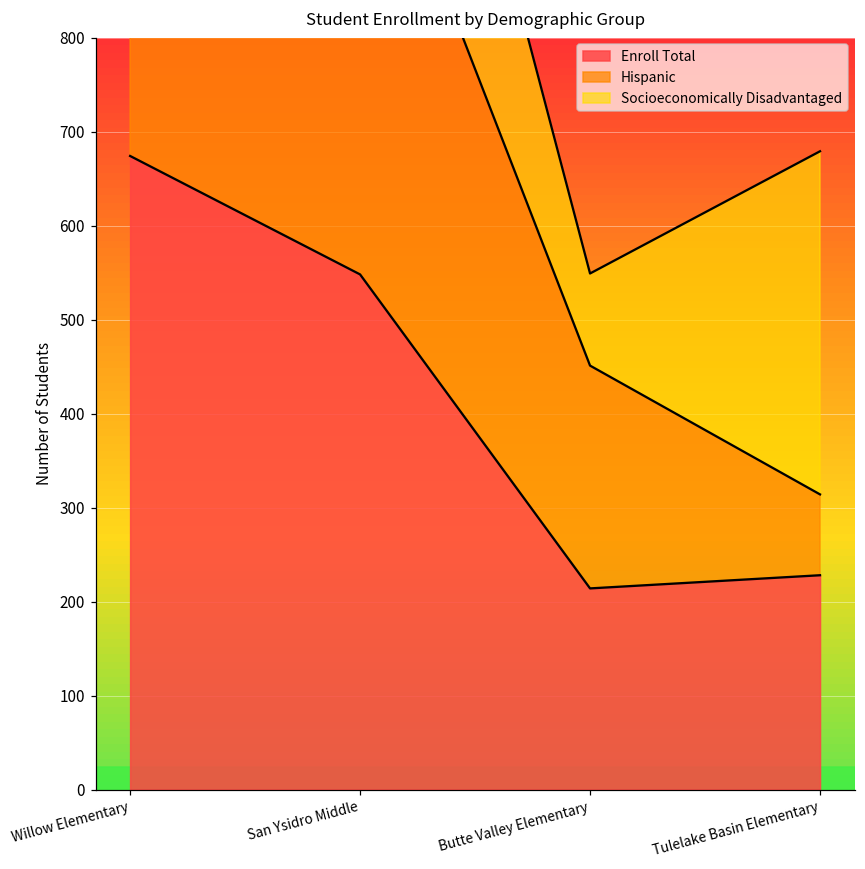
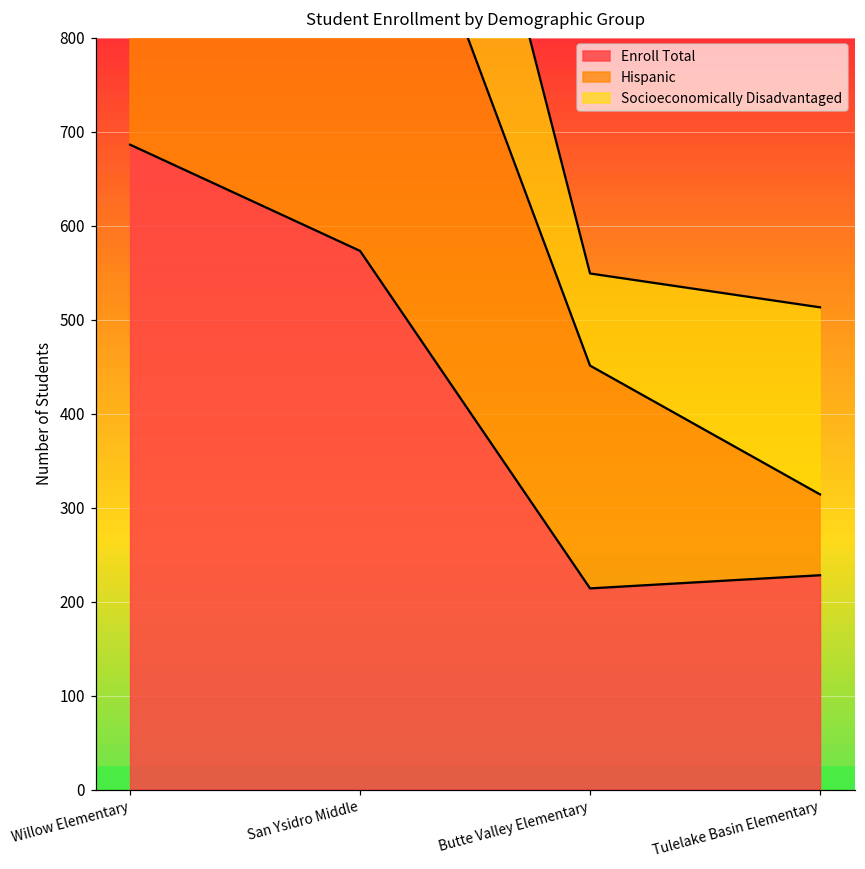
  {
    "Enroll Total": {
-     "Willow Elementary": 670,
-     "San Ysidro Middle": 550,
+     "Willow Elementary": 690,
+     "San Ysidro Middle": 570,
      "Butte Valley Elementary": 210,
      "Tulelake Basin Elementary": 230
    },
    "Hispanic": {
      "Butte Valley Elementary": 240,
      "Tulelake Basin Elementary": 90
    },
    "Socioeconomically Disadvantaged": {
      "Butte Valley Elementary": 100,
-     "Tulelake Basin Elementary": 370
+     "Tulelake Basin Elementary": 200
    }
  }
